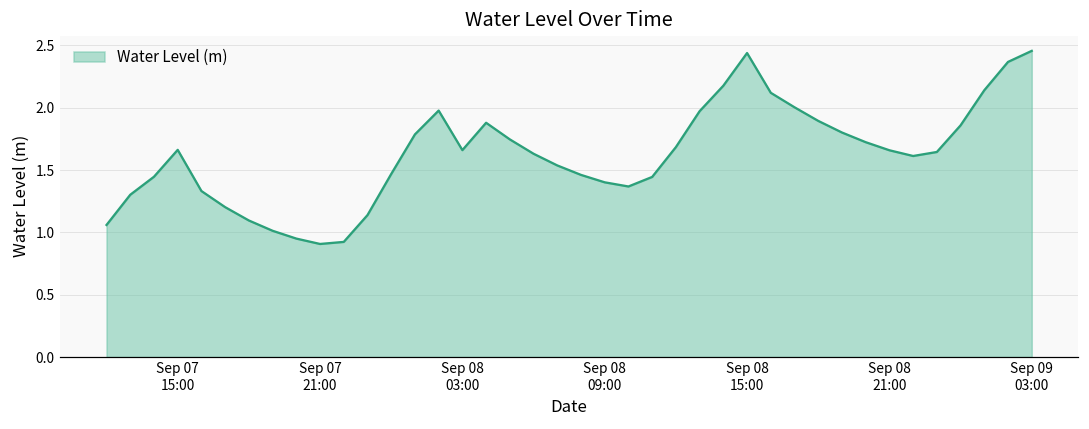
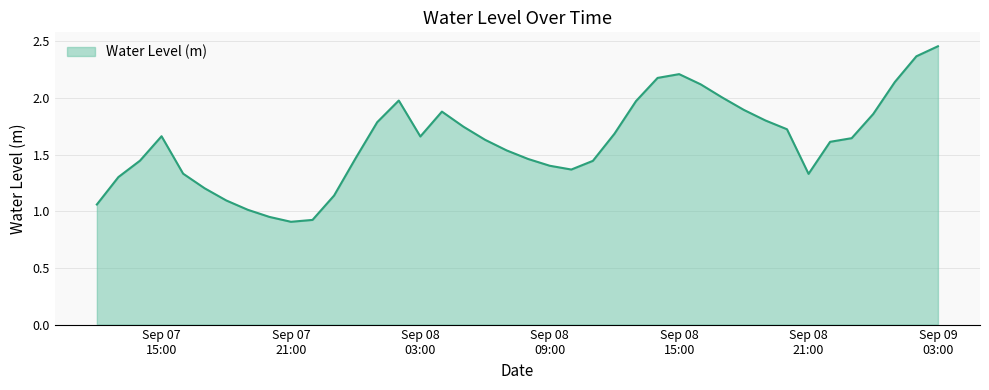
  {
    "Sep 07 15:00": 1.66,
    "Sep 07 21:00": 0.91,
    "Sep 08 03:00": 1.66,
    "Sep 08 09:00": 1.40,
-   "Sep 08 15:00": 2.44,
-   "Sep 08 21:00": 1.66,
+   "Sep 08 15:00": 2.21,
+   "Sep 08 21:00": 1.33,
    "Sep 09 03:00": 2.46
  }
